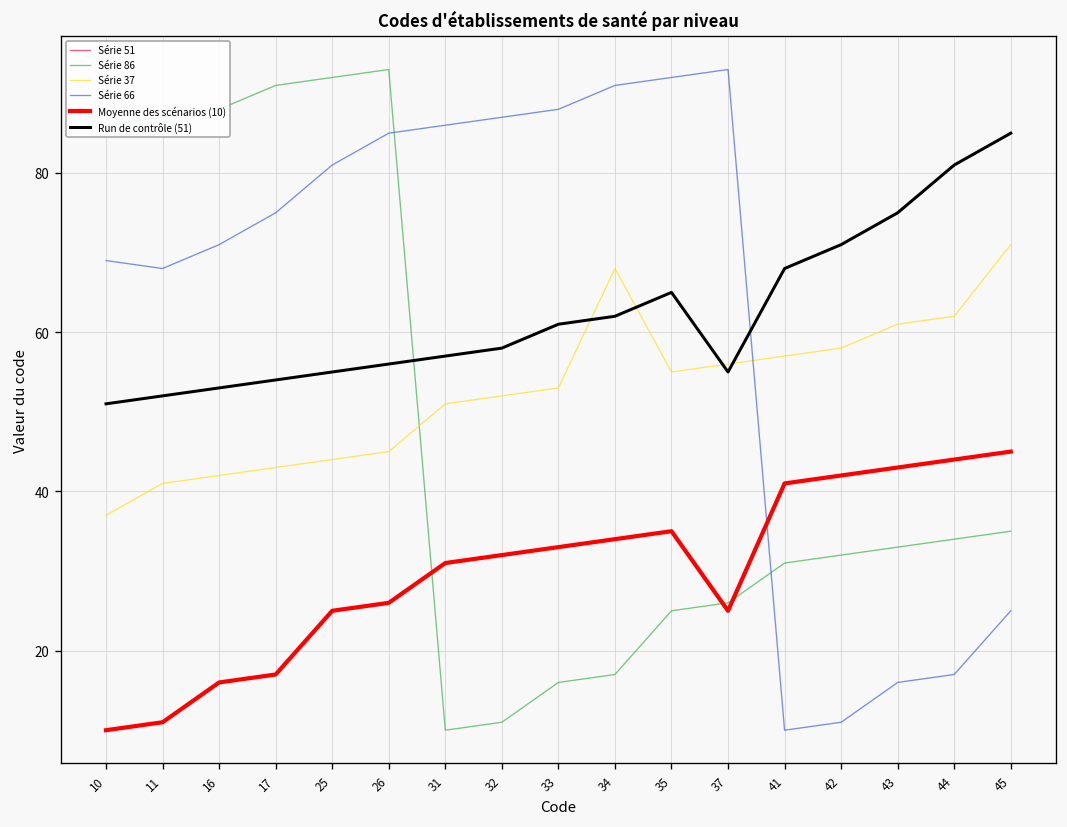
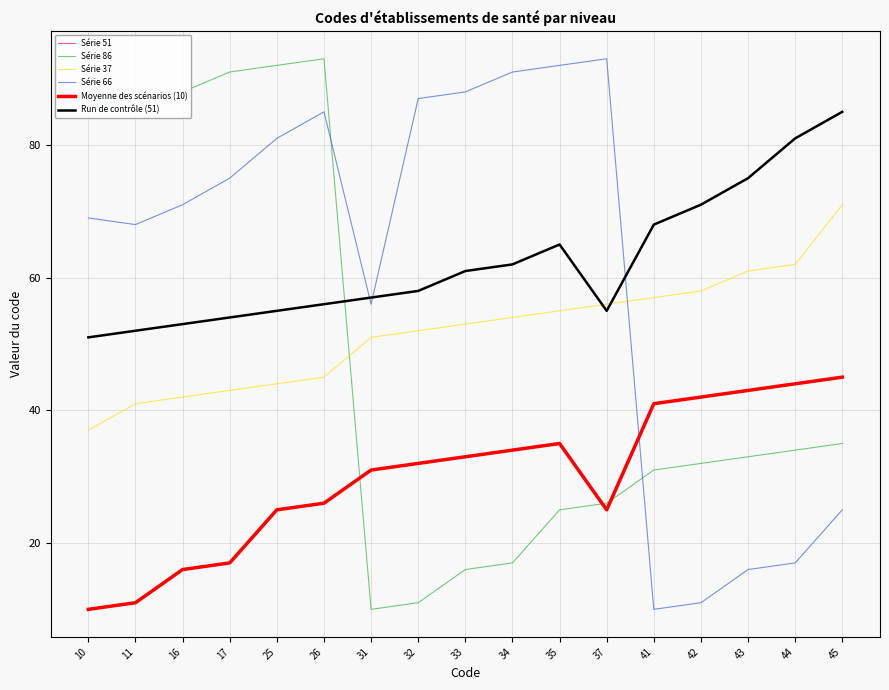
  {
    "Run de contrôle (51)": {
      "10": 51,
      "11": 52,
      "16": 53,
      "17": 54,
      "25": 55,
      "26": 56,
      "31": 57,
      "32": 58,
      "33": 61,
      "34": 62,
      "35": 65,
      "37": 55,
      "41": 68,
      "42": 71,
      "43": 75,
      "44": 81,
      "45": 85
    },
    "Série 86": {
      "17": 91,
      "25": 92,
      "26": 93,
      "31": 10,
      "32": 11,
      "33": 16,
      "34": 17,
      "35": 25,
      "37": 26,
      "41": 31,
      "42": 32,
      "43": 33,
      "44": 34,
      "45": 35
    },
    "Série 37": {
      "10": 37,
      "11": 41,
      "16": 42,
      "17": 43,
      "25": 44,
      "26": 45,
      "31": 51,
      "32": 52,
      "33": 53,
-     "34": 68,
+     "34": 54,
      "35": 55,
      "37": 56,
      "41": 57,
      "42": 58,
      "43": 61,
      "44": 62,
      "45": 71
    },
    "Série 66": {
      "10": 69,
      "11": 68,
      "16": 71,
      "17": 75,
      "25": 81,
      "26": 85,
-     "31": 86,
+     "31": 56,
      "32": 87,
      "33": 88,
      "34": 91,
      "35": 92,
      "37": 93,
      "41": 10,
      "42": 11,
      "43": 16,
      "44": 17,
      "45": 25
    },
    "Moyenne des scénarios (10)": {
      "10": 10,
      "11": 11,
      "16": 16,
      "17": 17,
      "25": 25,
      "26": 26,
      "31": 31,
      "32": 32,
      "33": 33,
      "34": 34,
      "35": 35,
      "37": 25,
      "41": 41,
      "42": 42,
      "43": 43,
      "44": 44,
      "45": 45
    }
  }
